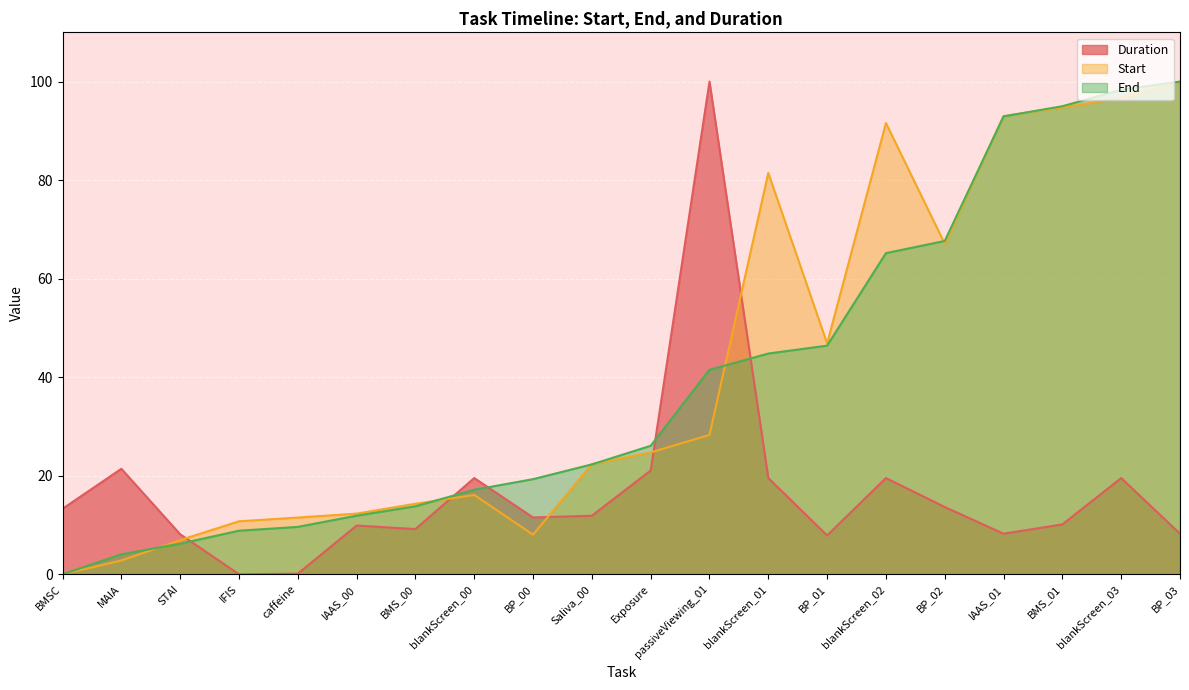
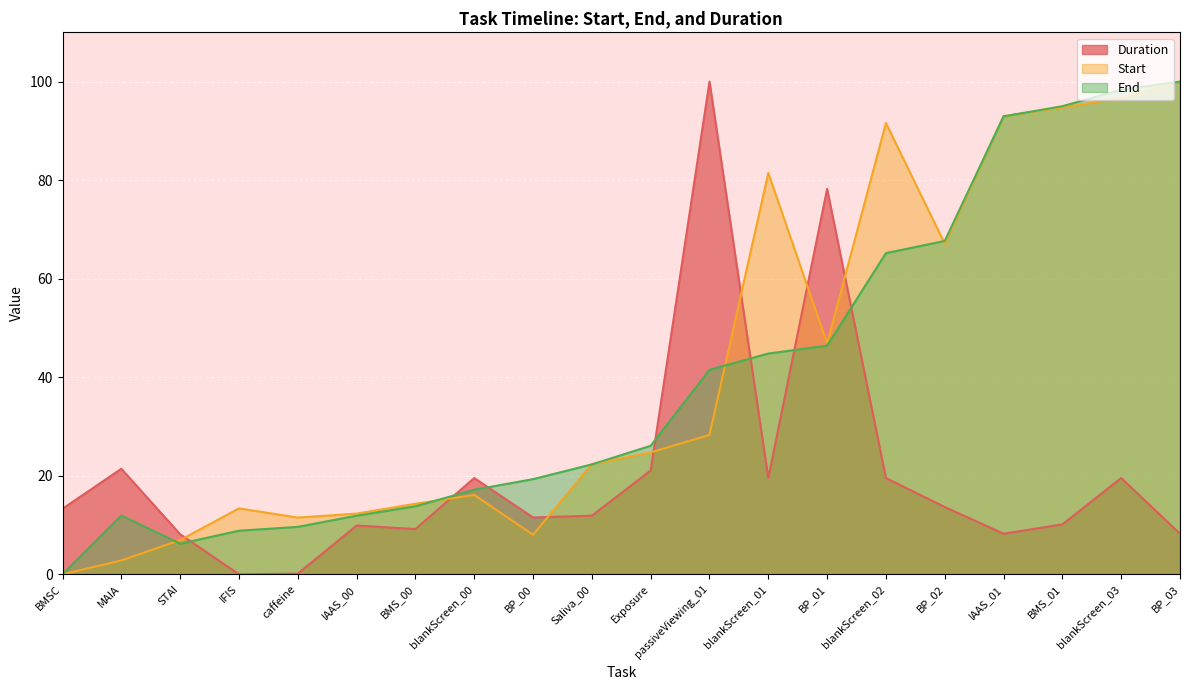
  {
    "Duration": {
      "BMSC": 13,
      "MAIA": 21,
      "STAI": 8,
      "IFIS": 0,
      "caffeine": 0,
      "IAAS_00": 10,
      "BMS_00": 9,
      "blankScreen_00": 20,
      "BP_00": 12,
      "Saliva_00": 12,
      "Exposure": 21,
      "passiveViewing_01": 100,
      "blankScreen_01": 20,
-     "BP_01": 8,
+     "BP_01": 78,
      "blankScreen_02": 20,
      "BP_02": 14,
      "IAAS_01": 8,
      "BMS_01": 10,
      "blankScreen_03": 20,
      "BP_03": 8
    },
    "Start": {
      "MAIA": 3,
      "STAI": 7,
-     "IFIS": 11,
+     "IFIS": 13,
      "caffeine": 12,
      "blankScreen_00": 16,
      "BP_00": 8,
      "Exposure": 25,
      "passiveViewing_01": 28,
      "blankScreen_01": 81,
      "blankScreen_02": 92,
      "BP_02": 67
    },
    "End": {
-     "MAIA": 4,
+     "MAIA": 12,
      "STAI": 6,
      "IFIS": 9,
      "caffeine": 10,
      "blankScreen_00": 17,
      "BP_00": 19,
      "Exposure": 26,
      "passiveViewing_01": 42,
      "blankScreen_01": 45,
      "blankScreen_02": 65,
      "BP_02": 68
    }
  }
